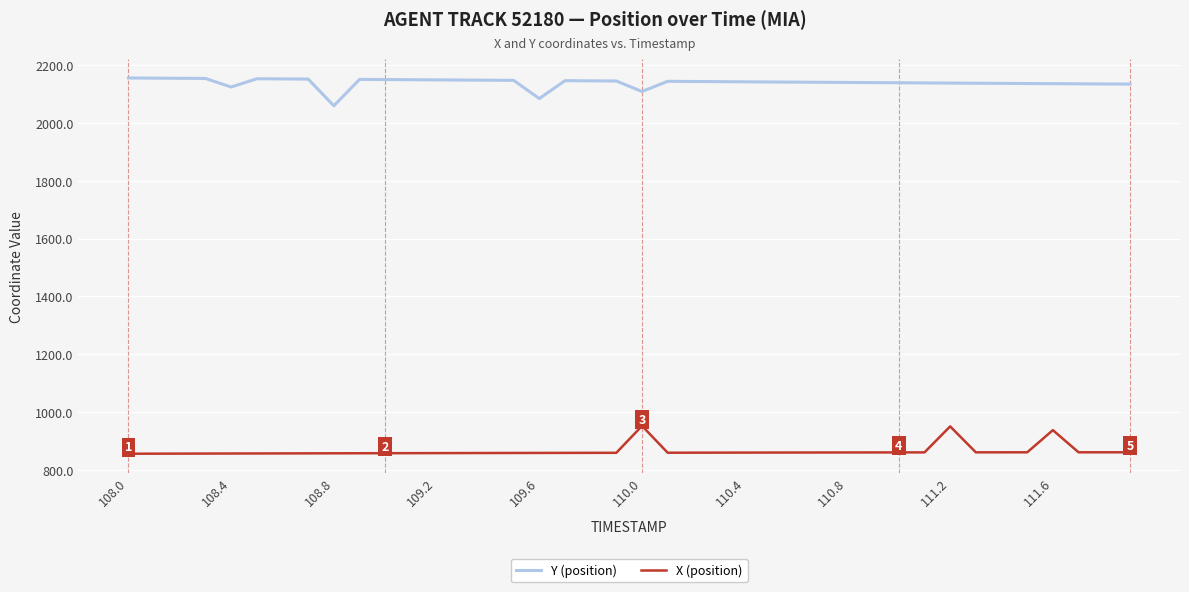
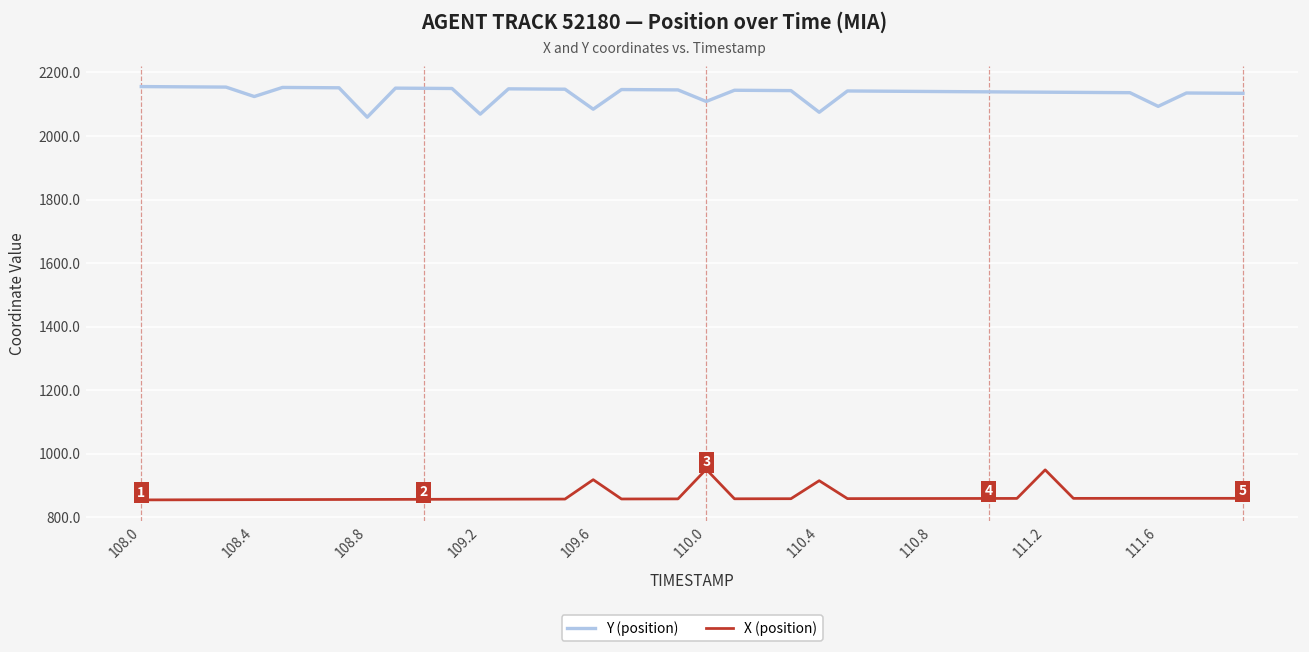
  {
    "Y (position)": {
      "108.0": 2160,
      "108.4": 2120,
      "108.8": 2060,
-     "109.2": 2150,
+     "109.2": 2070,
      "109.6": 2080,
      "110.0": 2110,
-     "110.4": 2140,
+     "110.4": 2070,
      "110.8": 2140,
      "111.2": 2140,
-     "111.6": 2140
+     "111.6": 2090
    },
    "X (position)": {
      "108.4": 860,
      "108.8": 860,
      "109.2": 860,
-     "109.6": 860,
-     "110.4": 860,
+     "109.6": 920,
+     "110.4": 920,
      "110.8": 860,
      "111.2": 950,
-     "111.6": 940
+     "111.6": 860
    }
  }
